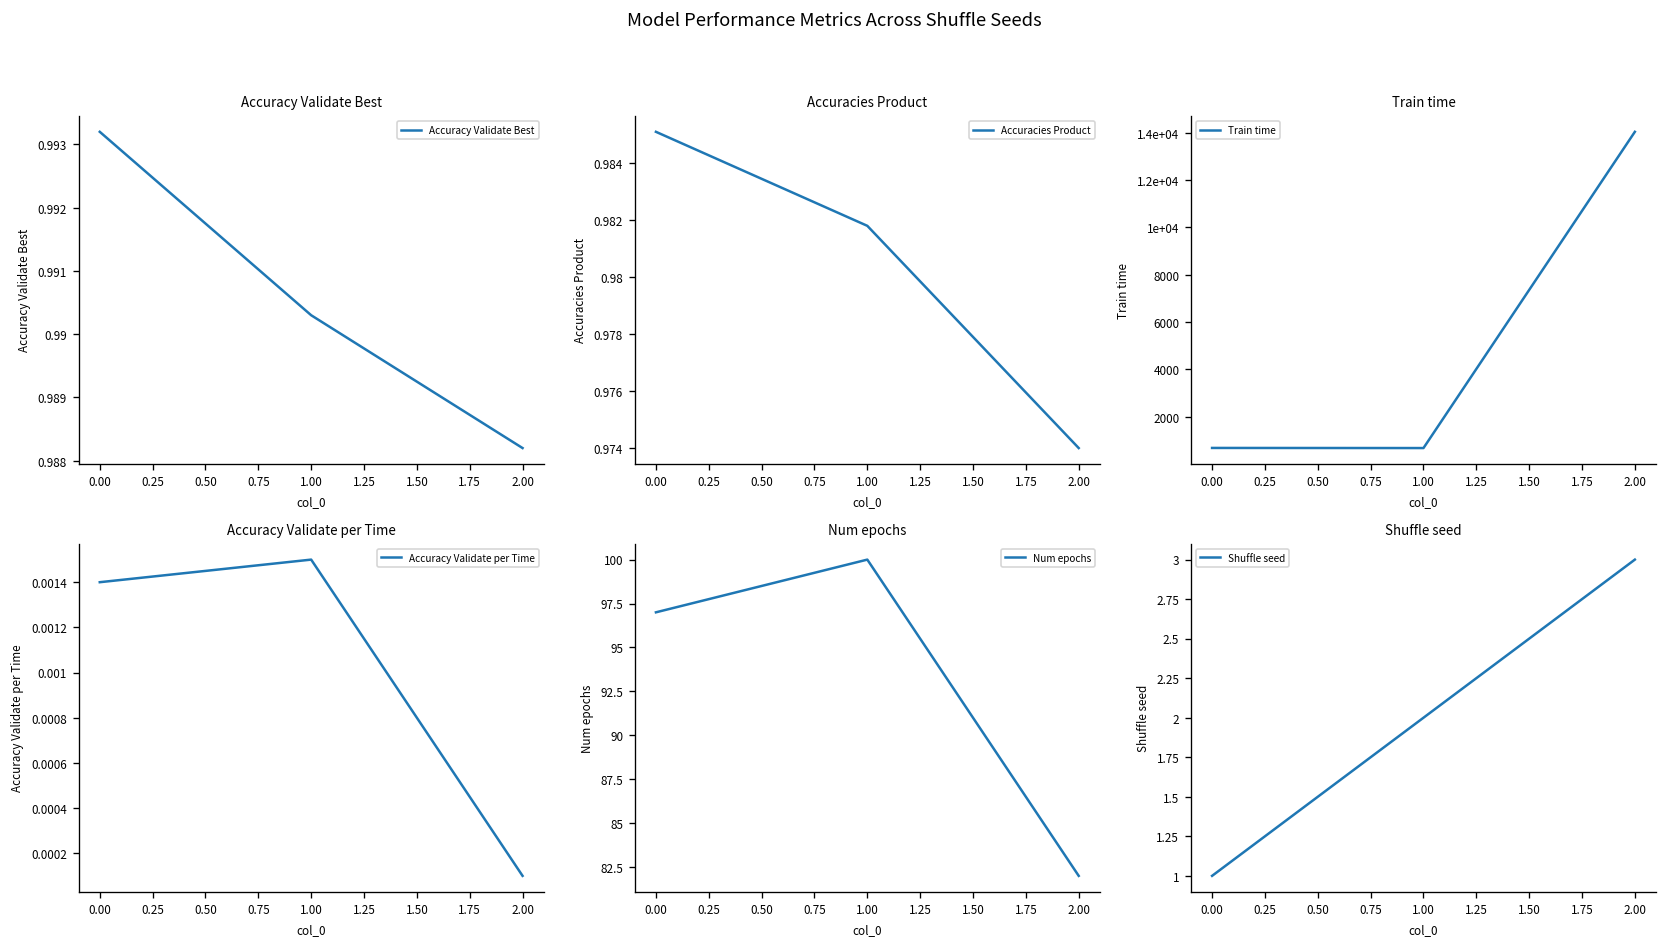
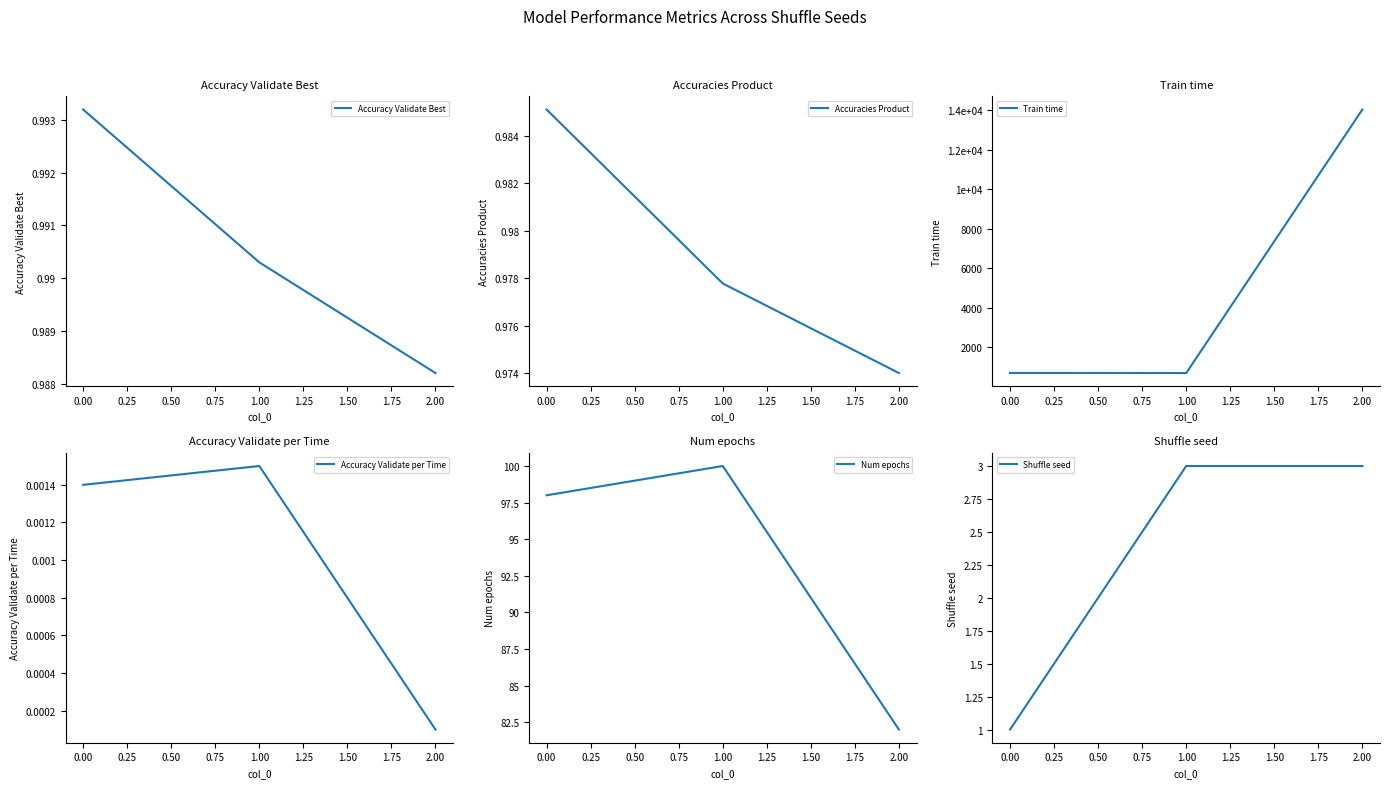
  {
    "Accuracy Validate Best": {
      "0.00": 0.9932,
      "1.00": 0.9903,
      "2.00": 0.9882
    },
    "Accuracies Product": {
      "0.00": 0.9851,
-     "1.00": 0.9818,
+     "1.00": 0.9778,
      "2.00": 0.9740
    },
    "Train time": {
      "0.00": 700,
      "1.00": 700,
      "2.00": 14000
    },
    "Accuracy Validate per Time": {
      "0.00": 0.00140,
      "1.00": 0.00150,
      "2.00": 0.00010
    },
    "Num epochs": {
-     "0.00": 97,
+     "0.00": 98,
      "1.00": 100,
      "2.00": 82
    },
    "Shuffle seed": {
      "0.00": 1,
-     "1.00": 2,
+     "1.00": 3,
      "2.00": 3
    }
  }
